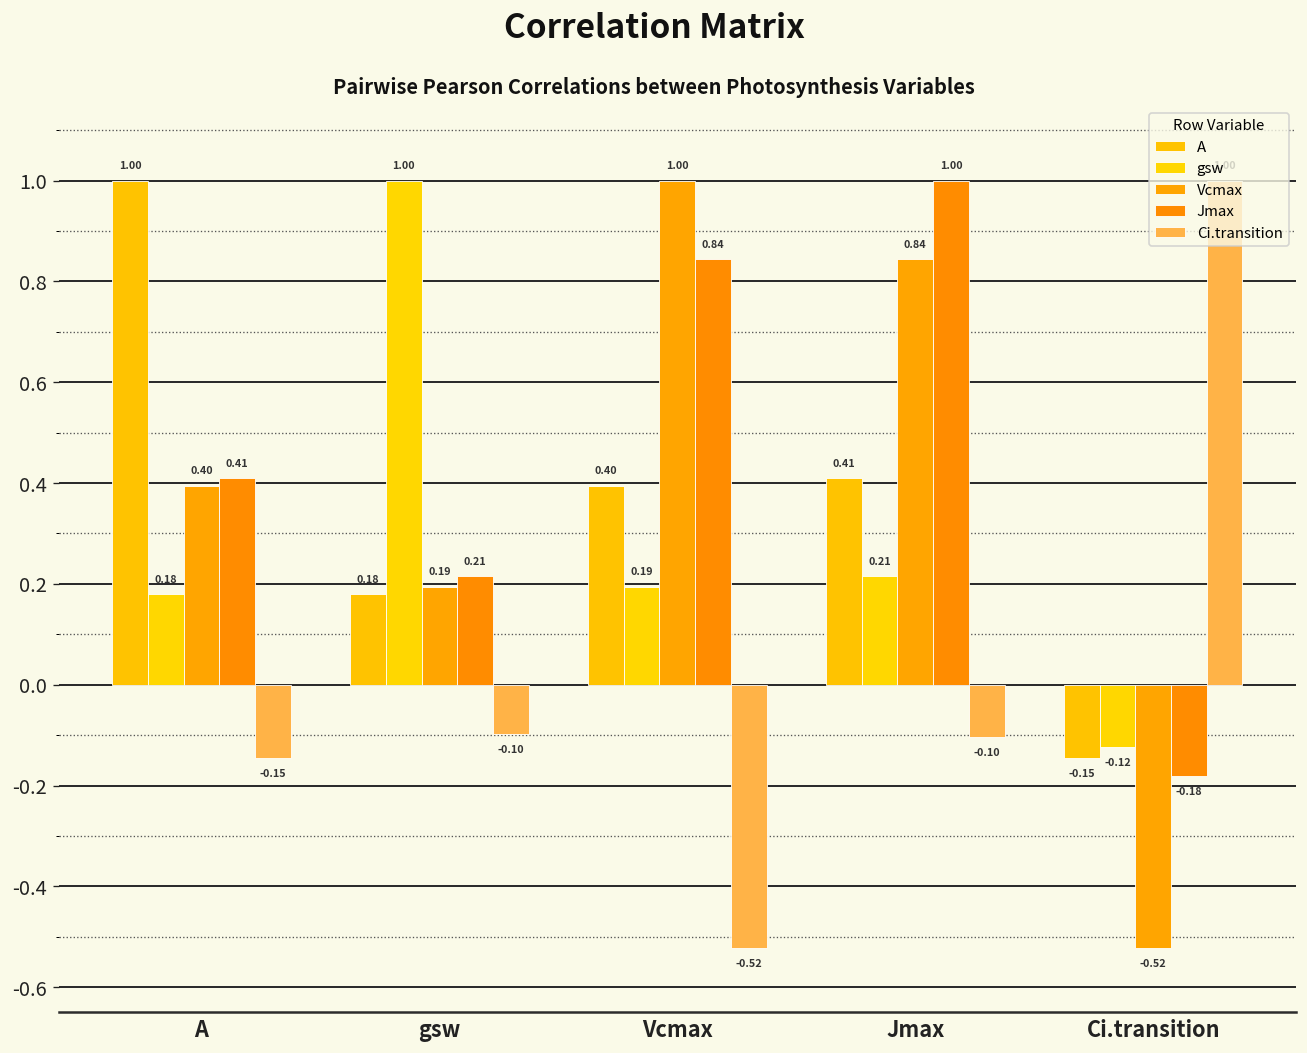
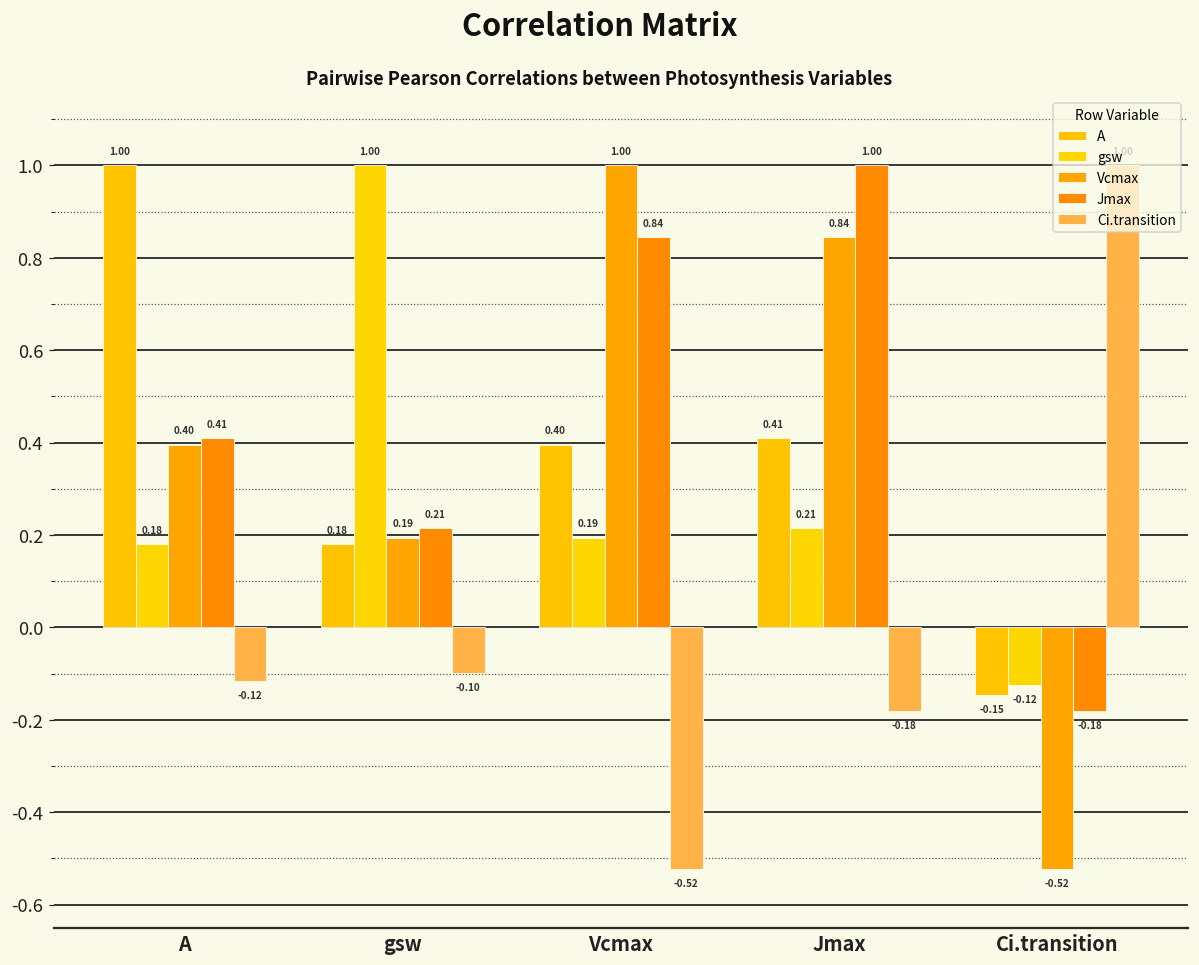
  {
    "Ci.transition": {
-     "A": -0.15,
+     "A": -0.12,
      "gsw": -0.10,
      "Vcmax": -0.52,
-     "Jmax": -0.10
+     "Jmax": -0.18
    }
  }
